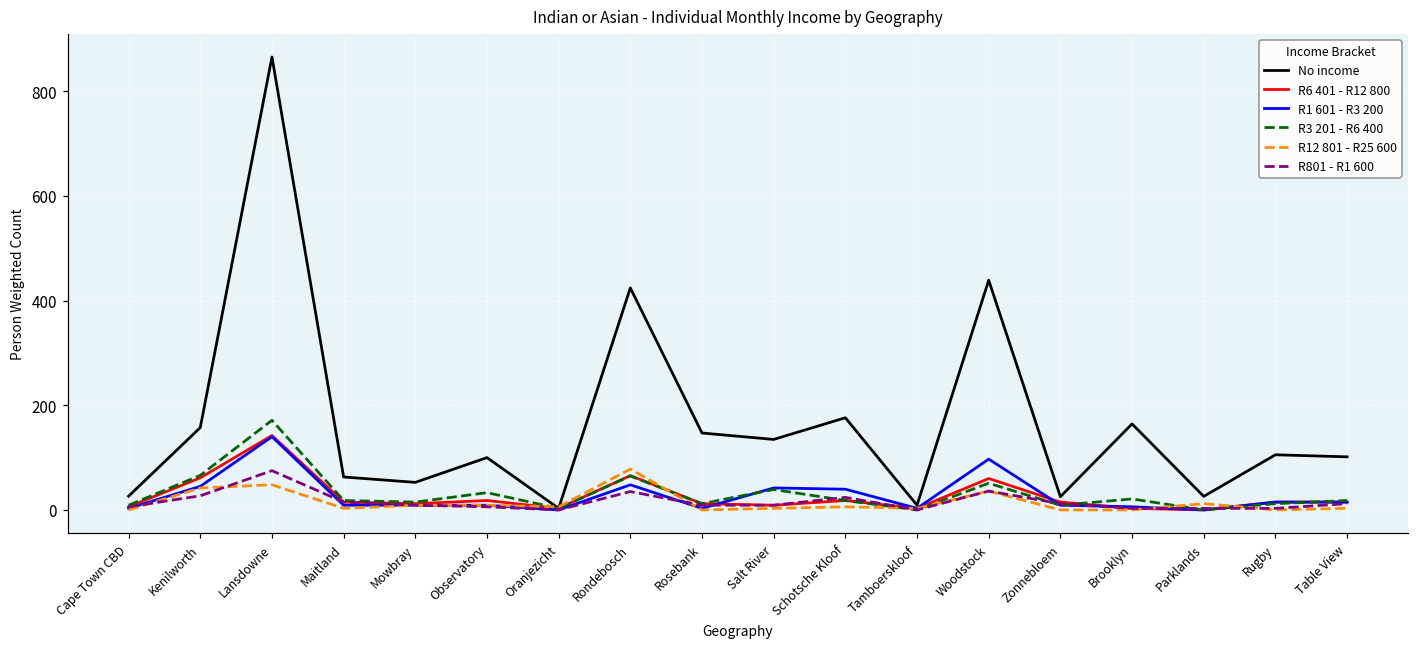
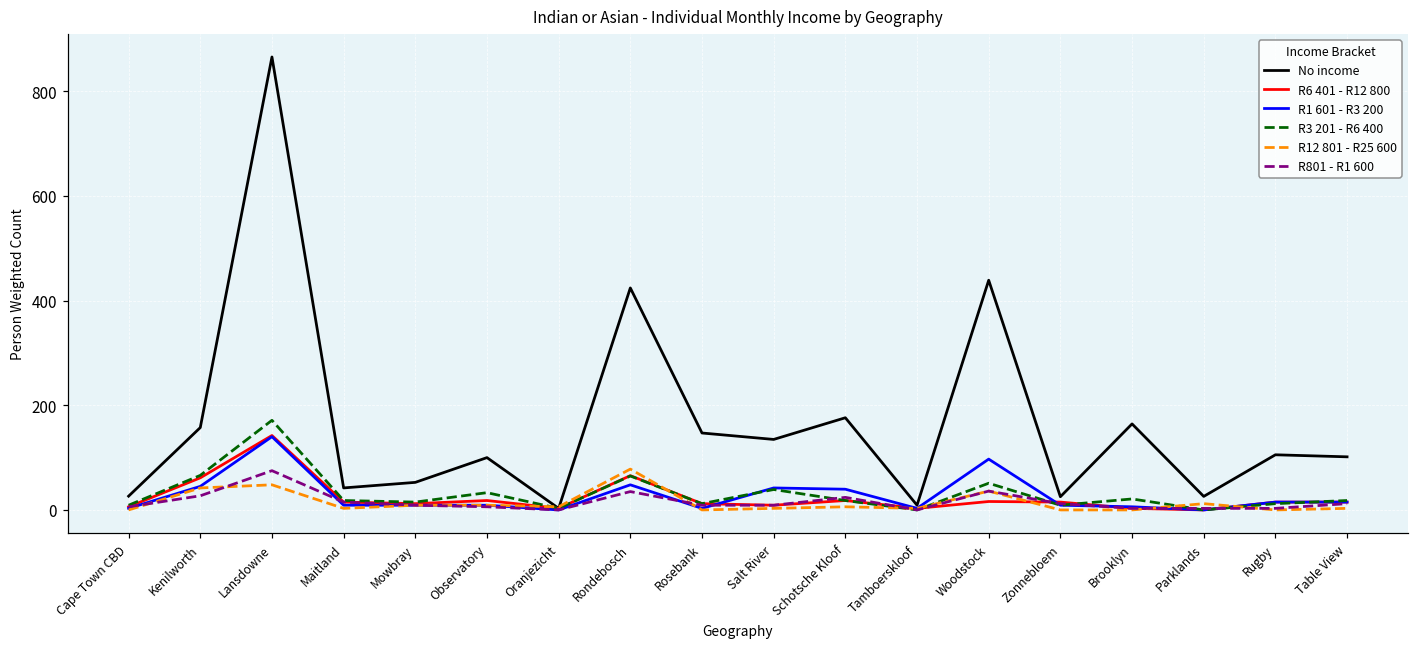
  {
    "No income": {
      "Cape Town CBD": 30,
      "Kenilworth": 160,
      "Lansdowne": 870,
-     "Maitland": 60,
+     "Maitland": 40,
      "Mowbray": 50,
      "Observatory": 100,
      "Rondebosch": 420,
      "Rosebank": 150,
      "Salt River": 130,
      "Schotsche Kloof": 180,
      "Tamboerskloof": 10,
      "Woodstock": 440,
      "Zonnebloem": 30,
      "Brooklyn": 160,
      "Parklands": 30,
      "Rugby": 110,
      "Table View": 100
    },
    "R6 401 - R12 800": {
      "Observatory": 20,
-     "Woodstock": 60
+     "Woodstock": 20
    },
    "R1 601 - R3 200": {
      "Maitland": 10,
      "Rondebosch": 50,
      "Schotsche Kloof": 40,
      "Woodstock": 100
    },
    "R3 201 - R6 400": {
      "Lansdowne": 170,
      "Observatory": 30,
      "Woodstock": 50,
      "Brooklyn": 20
    },
    "R12 801 - R25 600": {
      "Lansdowne": 50,
      "Maitland": 0,
      "Rondebosch": 80,
      "Salt River": 0,
      "Schotsche Kloof": 10,
      "Zonnebloem": 0,
      "Parklands": 10,
      "Table View": 0
    },
    "R801 - R1 600": {
      "Kenilworth": 30,
      "Lansdowne": 80,
      "Rondebosch": 40,
      "Schotsche Kloof": 20
    }
  }
